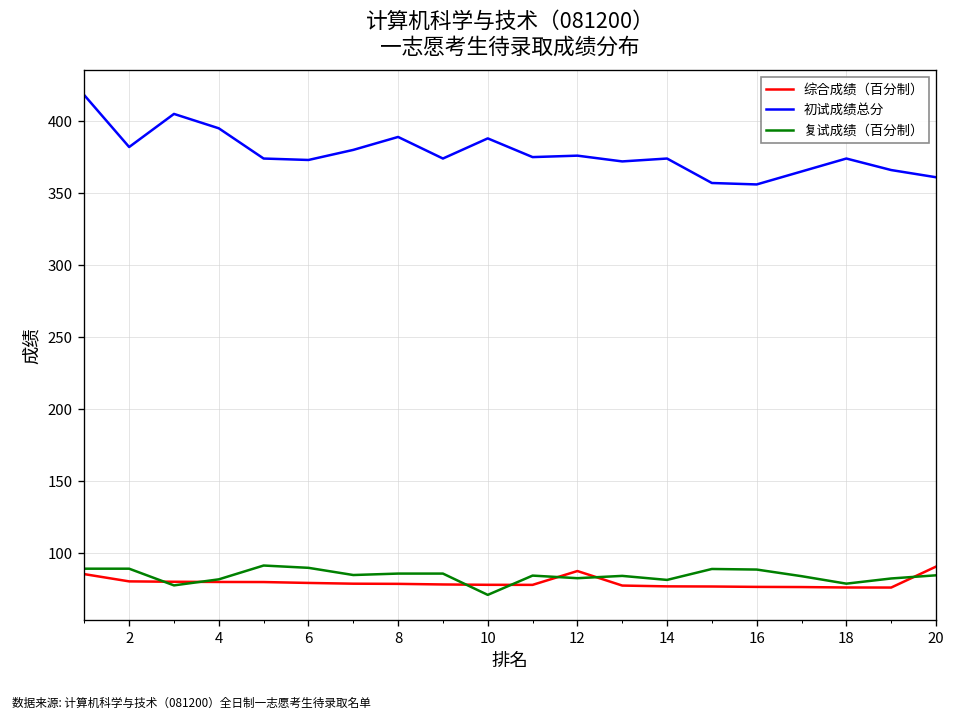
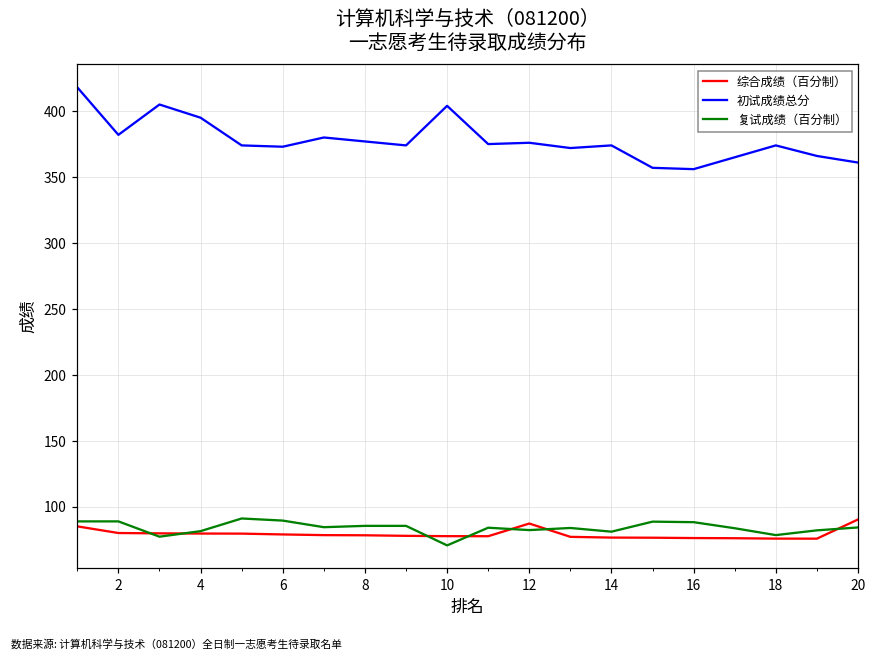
  {
    "综合成绩（百分制）": {
      "2": 80,
      "6": 79,
      "8": 78,
      "10": 78,
      "12": 87,
      "14": 77,
      "16": 76,
      "18": 76,
      "20": 90
    },
    "初试成绩总分": {
      "2": 382,
      "4": 395,
      "6": 373,
-     "8": 389,
-     "10": 388,
+     "8": 377,
+     "10": 404,
      "12": 376,
      "14": 374,
      "16": 356,
      "18": 374,
      "20": 361
    },
    "复试成绩（百分制）": {
      "2": 89,
      "6": 90,
      "8": 86,
      "10": 71,
      "12": 82,
      "14": 81,
      "16": 88,
      "18": 79,
      "20": 84
    }
  }
